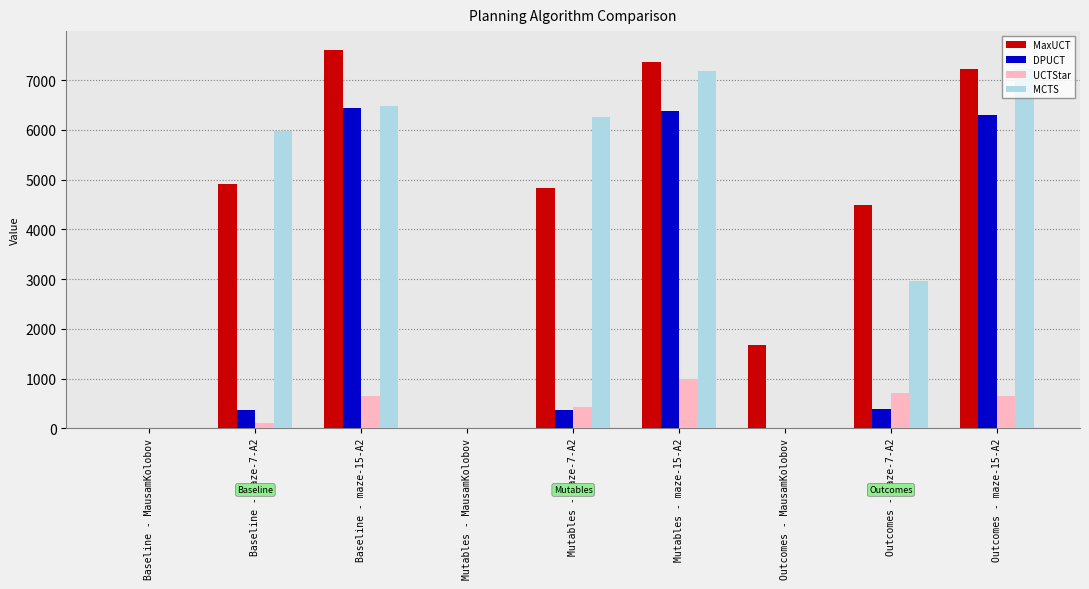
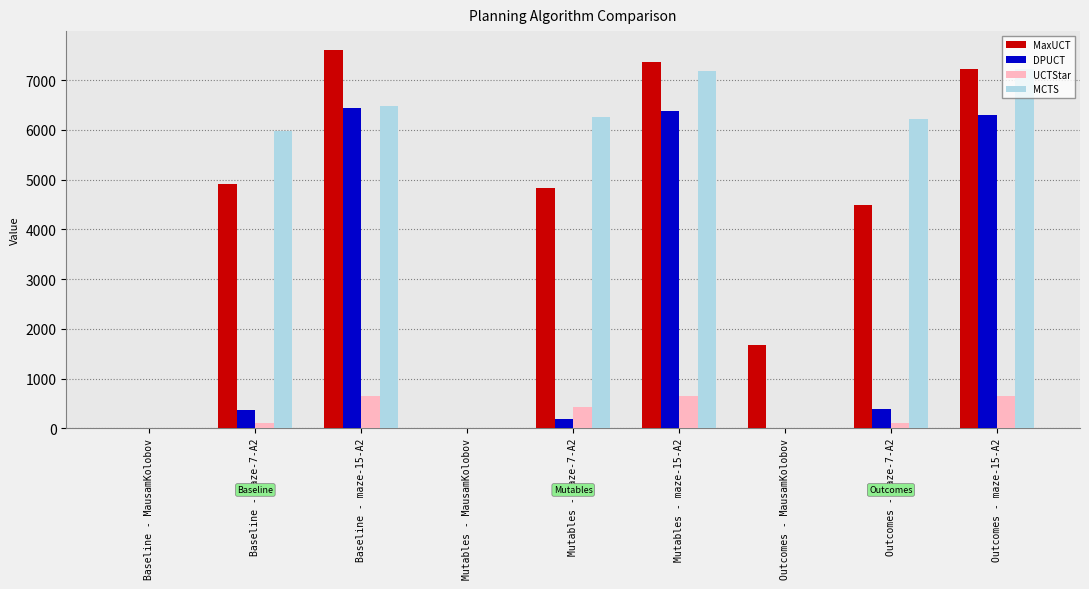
  {
    "MaxUCT": {
      "Baseline - maze-7-A2": 4900,
      "Baseline - maze-15-A2": 7600,
      "Mutables - maze-7-A2": 4800,
      "Mutables - maze-15-A2": 7400,
      "Outcomes - MausamKolobov": 1700,
      "Outcomes - maze-7-A2": 4500,
      "Outcomes - maze-15-A2": 7200
    },
    "DPUCT": {
      "Baseline - maze-7-A2": 400,
      "Baseline - maze-15-A2": 6400,
-     "Mutables - maze-7-A2": 400,
+     "Mutables - maze-7-A2": 200,
      "Mutables - maze-15-A2": 6400,
      "Outcomes - maze-7-A2": 400,
      "Outcomes - maze-15-A2": 6300
    },
    "UCTStar": {
      "Baseline - maze-7-A2": 100,
      "Baseline - maze-15-A2": 600,
      "Mutables - maze-7-A2": 400,
-     "Mutables - maze-15-A2": 1000,
-     "Outcomes - maze-7-A2": 700,
+     "Mutables - maze-15-A2": 700,
+     "Outcomes - maze-7-A2": 100,
      "Outcomes - maze-15-A2": 600
    },
    "MCTS": {
      "Baseline - maze-7-A2": 6000,
      "Baseline - maze-15-A2": 6500,
      "Mutables - maze-7-A2": 6300,
      "Mutables - maze-15-A2": 7200,
-     "Outcomes - maze-7-A2": 3000
+     "Outcomes - maze-7-A2": 6200
    }
  }
